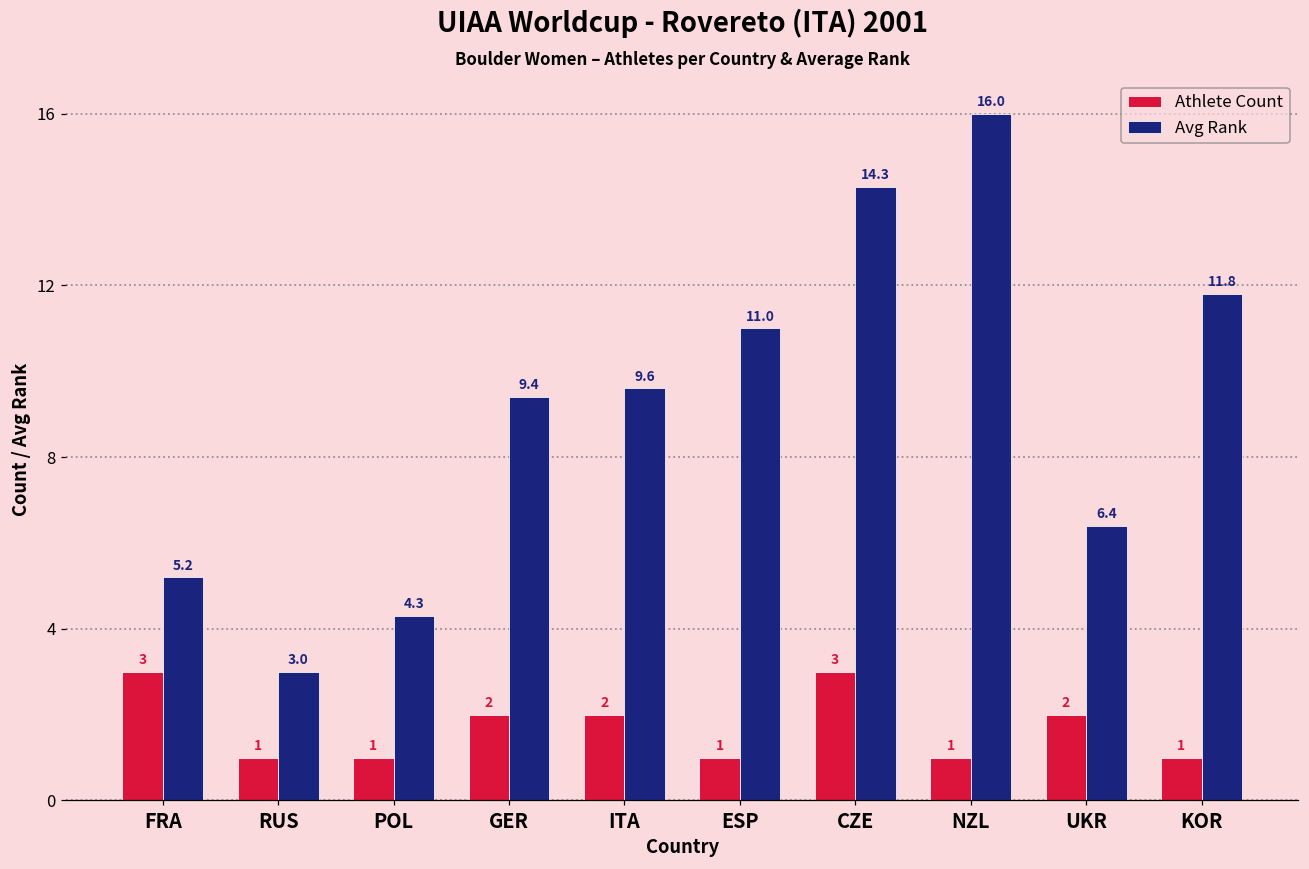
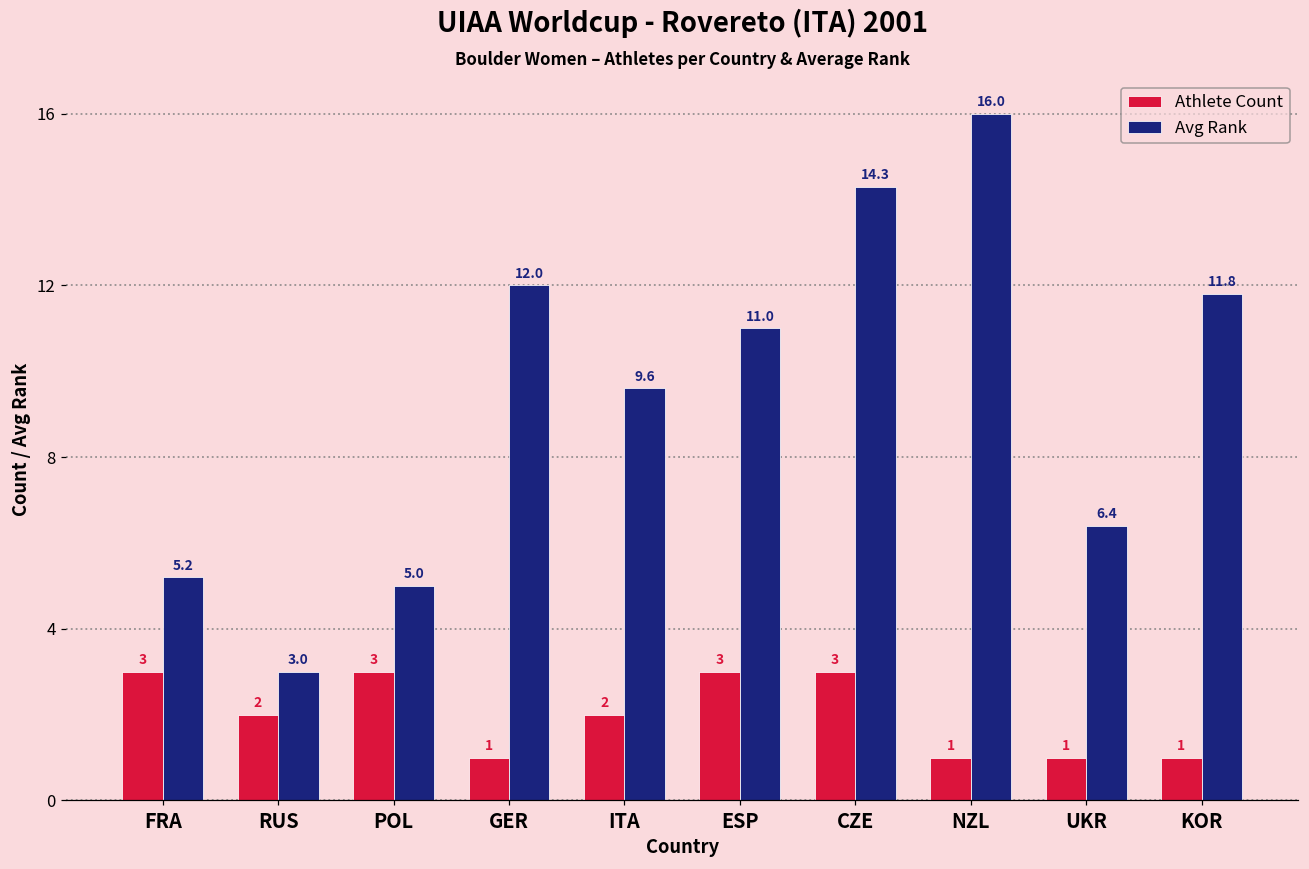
  {
    "Athlete Count": {
      "FRA": 3,
-     "RUS": 1,
-     "POL": 1,
-     "GER": 2,
+     "RUS": 2,
+     "POL": 3,
+     "GER": 1,
      "ITA": 2,
-     "ESP": 1,
+     "ESP": 3,
      "CZE": 3,
      "NZL": 1,
-     "UKR": 2,
+     "UKR": 1,
      "KOR": 1
    },
    "Avg Rank": {
      "FRA": 5.2,
      "RUS": 3.0,
-     "POL": 4.3,
-     "GER": 9.4,
+     "POL": 5.0,
+     "GER": 12.0,
      "ITA": 9.6,
      "ESP": 11.0,
      "CZE": 14.3,
      "NZL": 16.0,
      "UKR": 6.4,
      "KOR": 11.8
    }
  }
